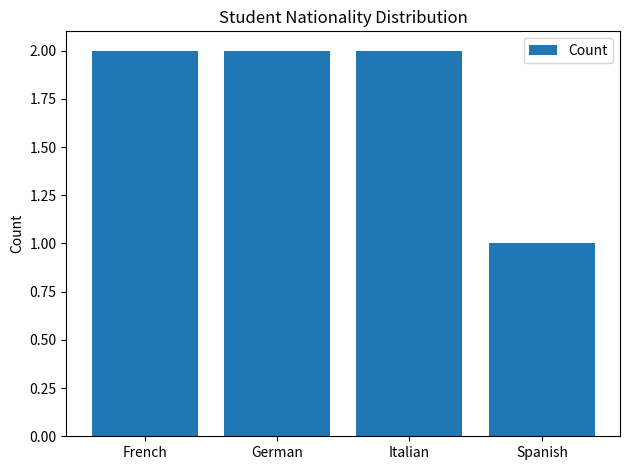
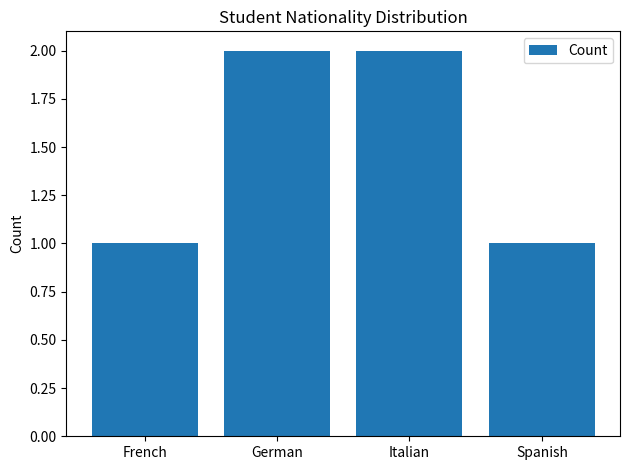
  {
-   "French": 2,
+   "French": 1,
    "German": 2,
    "Italian": 2,
    "Spanish": 1
  }
